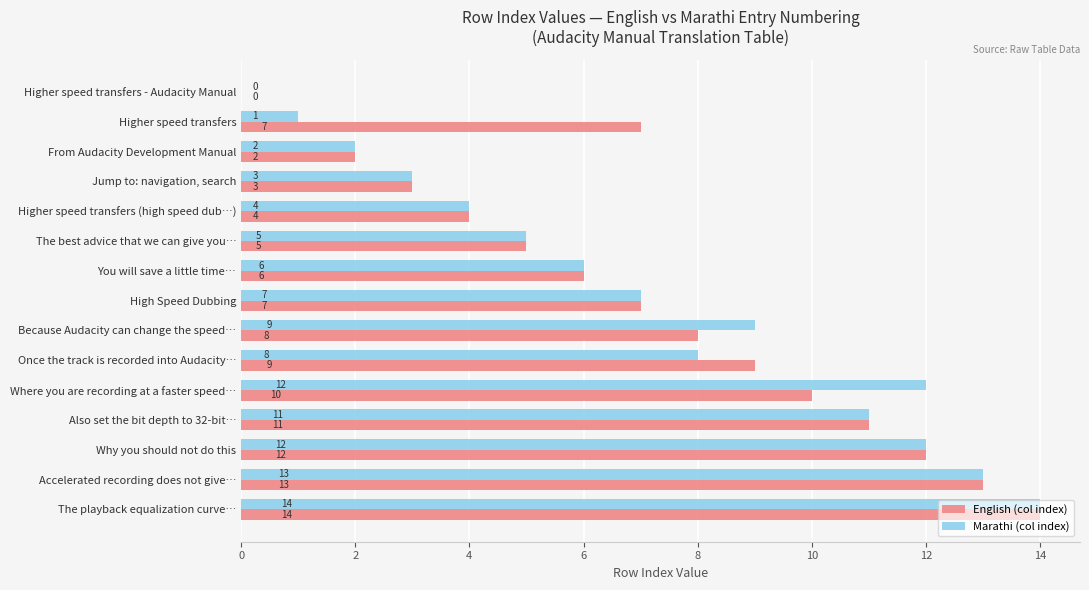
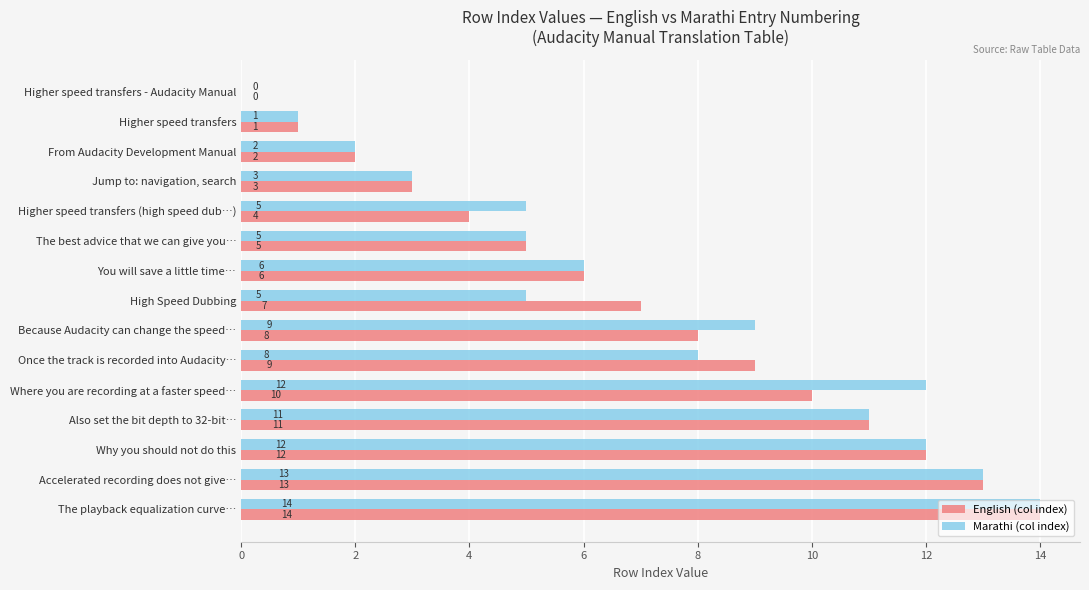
  {
    "English (col index)": {
      "Higher speed transfers - Audacity Manual": 0,
-     "Higher speed transfers": 7,
+     "Higher speed transfers": 1,
      "From Audacity Development Manual": 2,
      "Jump to: navigation, search": 3,
      "Higher speed transfers (high speed dub…)": 4,
      "The best advice that we can give you…": 5,
      "You will save a little time…": 6,
      "High Speed Dubbing": 7,
      "Because Audacity can change the speed…": 8,
      "Once the track is recorded into Audacity…": 9,
      "Where you are recording at a faster speed…": 10,
      "Also set the bit depth to 32-bit…": 11,
      "Why you should not do this": 12,
      "Accelerated recording does not give…": 13
    },
    "Marathi (col index)": {
      "Higher speed transfers - Audacity Manual": 0,
      "Higher speed transfers": 1,
      "From Audacity Development Manual": 2,
      "Jump to: navigation, search": 3,
-     "Higher speed transfers (high speed dub…)": 4,
+     "Higher speed transfers (high speed dub…)": 5,
      "The best advice that we can give you…": 5,
      "You will save a little time…": 6,
-     "High Speed Dubbing": 7,
+     "High Speed Dubbing": 5,
      "Because Audacity can change the speed…": 9,
      "Once the track is recorded into Audacity…": 8,
      "Where you are recording at a faster speed…": 12,
      "Also set the bit depth to 32-bit…": 11,
      "Why you should not do this": 12,
      "Accelerated recording does not give…": 13
    }
  }
